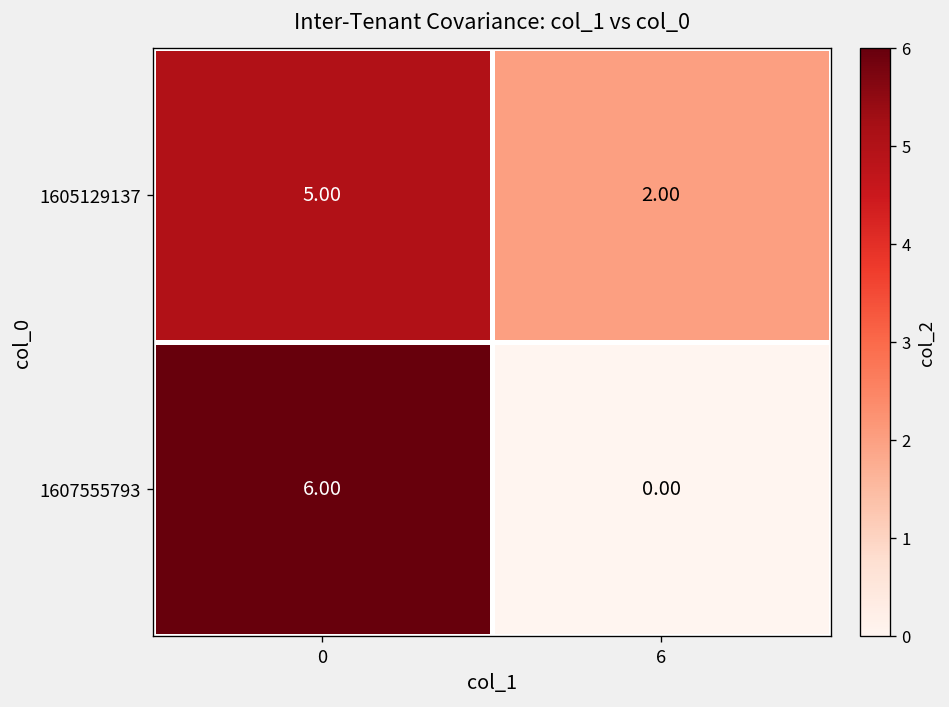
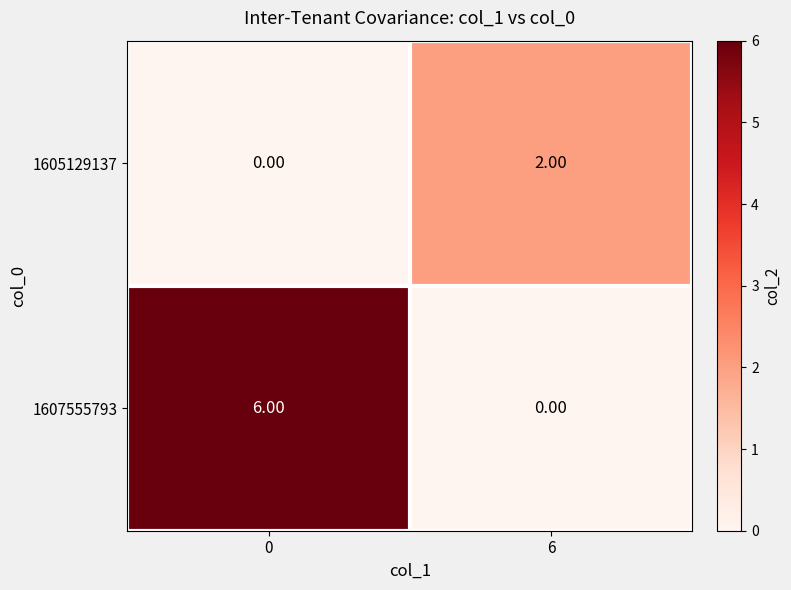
  {
    "1605129137": {
-     "0": 5.00,
+     "0": 0.00,
      "6": 2.00
    },
    "1607555793": {
      "0": 6.00,
      "6": 0.00
    }
  }
